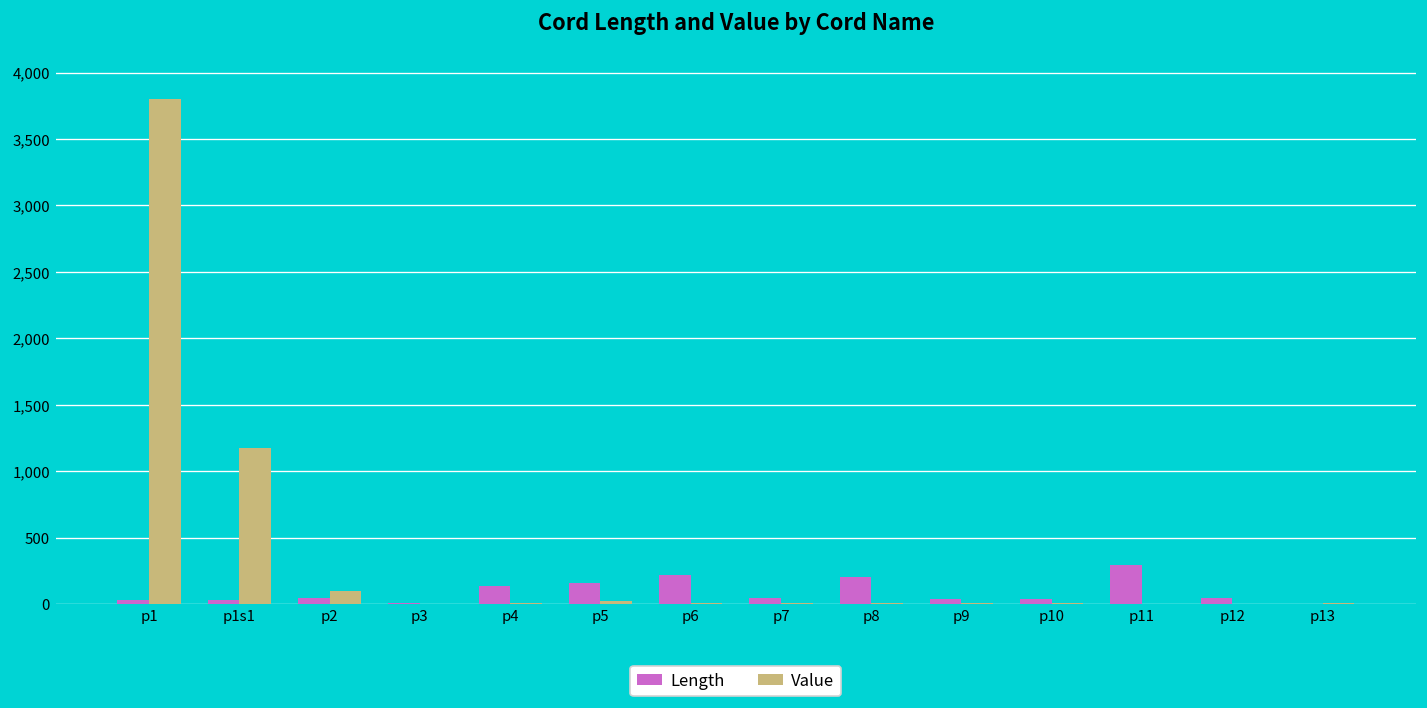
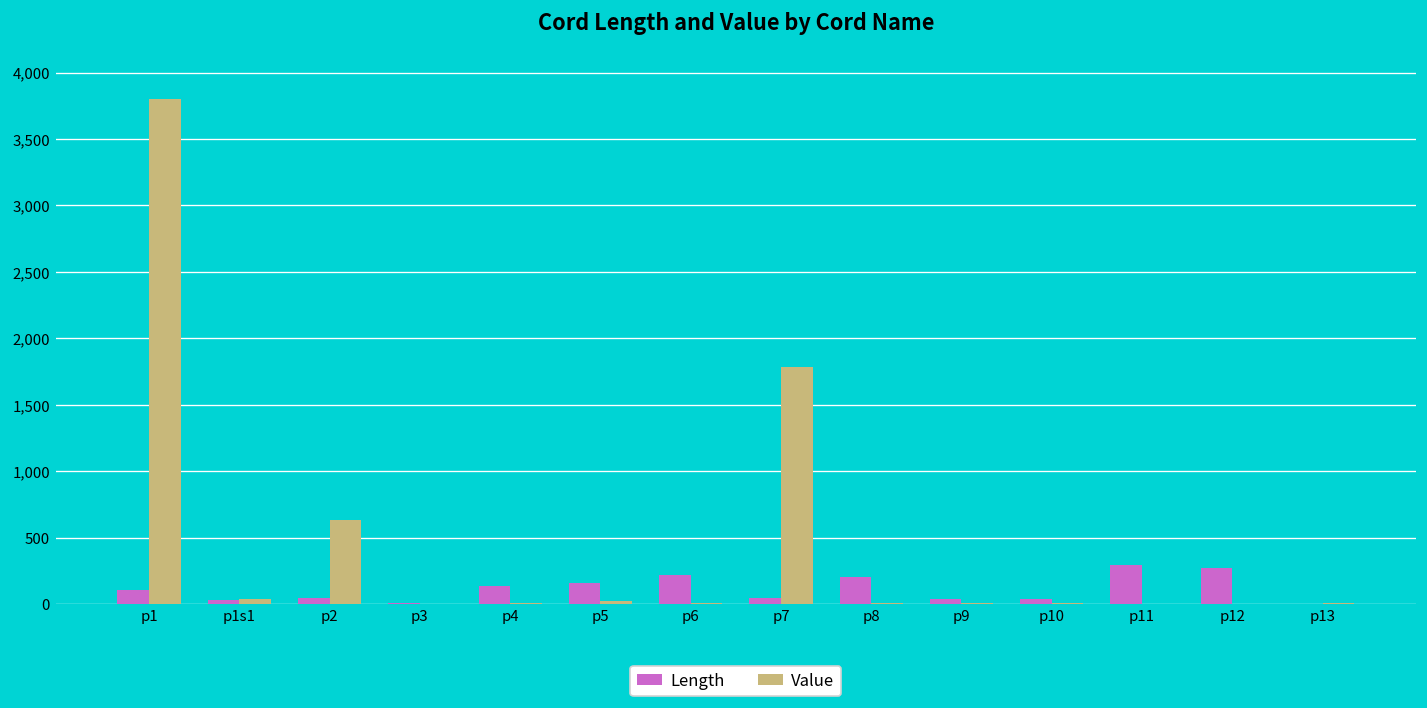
  {
    "Length": {
-     "p1": "30",
+     "p1": "100",
      "p1s1": "30",
      "p2": "40",
      "p4": "140",
      "p5": "160",
      "p6": "220",
      "p7": "40",
      "p8": "200",
      "p9": "40",
      "p10": "40",
      "p11": "290",
-     "p12": "40",
+     "p12": "270",
      "p13": "0"
    },
    "Value": {
      "p1": "3,800",
-     "p1s1": "1,170",
-     "p2": "100",
+     "p1s1": "40",
+     "p2": "640",
      "p3": "0",
      "p5": "20",
-     "p7": "10",
+     "p7": "1,790",
      "p11": "0",
      "p12": "0"
    }
  }
